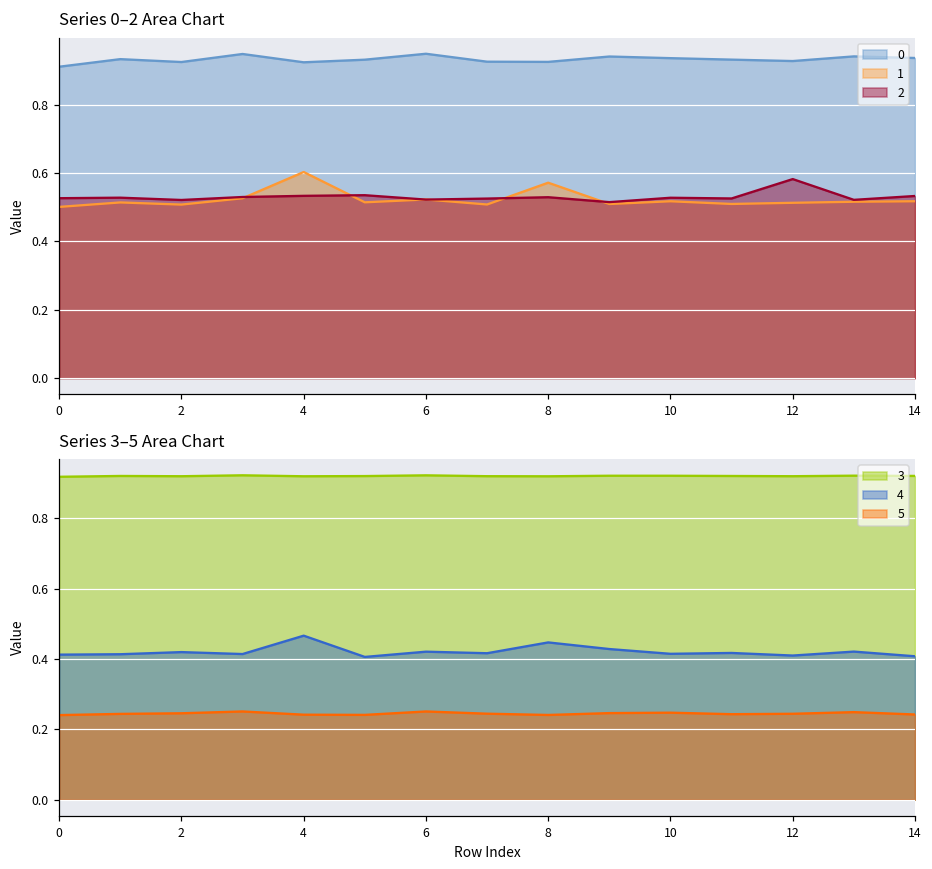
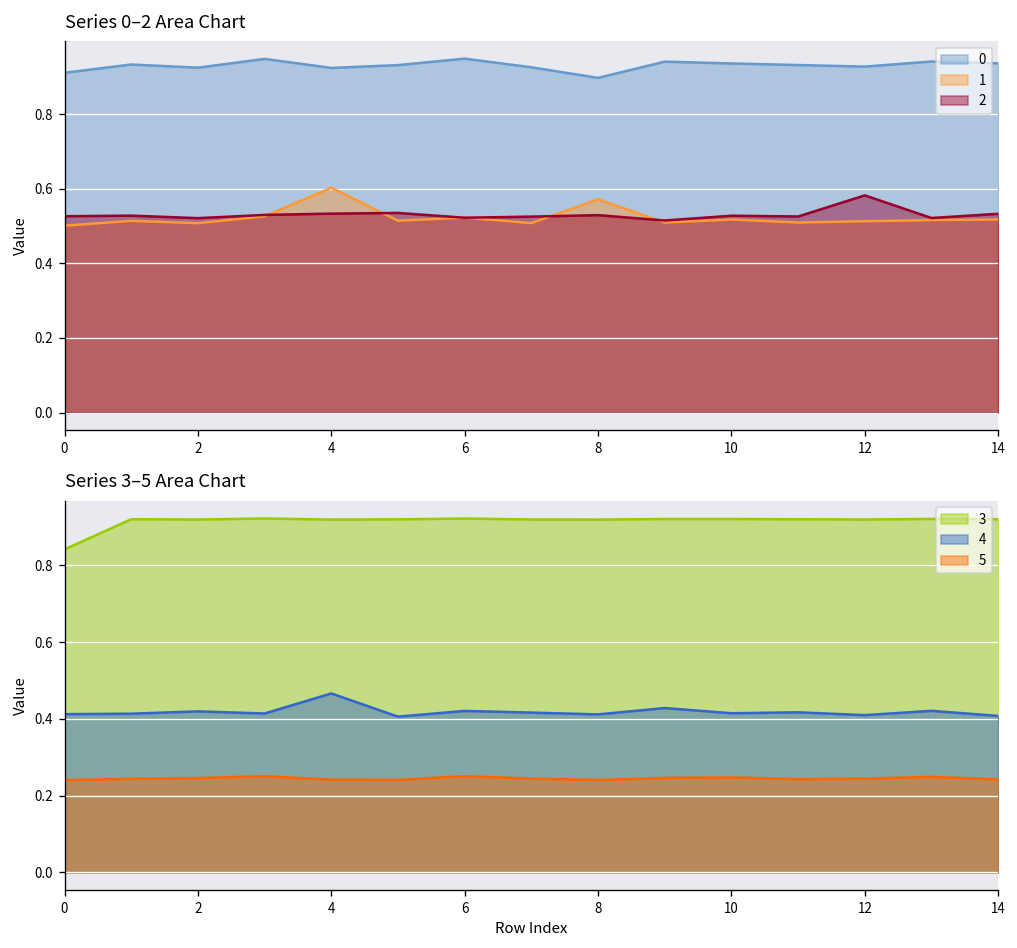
  {
    "Series 0–2 Area Chart": {
      "0": {
        "0": 0.91,
        "2": 0.93,
        "4": 0.92,
        "6": 0.95,
-       "8": 0.93,
+       "8": 0.90,
        "10": 0.94,
        "12": 0.93,
        "14": 0.94
      },
      "1": {
        "0": 0.50,
        "2": 0.51,
        "4": 0.60,
        "8": 0.57,
        "10": 0.52,
        "12": 0.51,
        "14": 0.52
      },
      "2": {
        "0": 0.53,
        "2": 0.52,
        "4": 0.53,
        "8": 0.53,
        "10": 0.53,
        "12": 0.58,
        "14": 0.53
      }
    },
    "Series 3–5 Area Chart": {
      "3": {
-       "0": 0.92,
+       "0": 0.84,
        "2": 0.92,
        "4": 0.92,
        "6": 0.92,
        "8": 0.92,
        "10": 0.92,
        "12": 0.92,
        "14": 0.92
      },
      "4": {
        "0": 0.41,
        "2": 0.42,
        "4": 0.47,
        "6": 0.42,
-       "8": 0.45,
+       "8": 0.41,
        "10": 0.41,
        "12": 0.41,
        "14": 0.41
      },
      "5": {
        "0": 0.24,
        "2": 0.25,
        "4": 0.24,
        "6": 0.25,
        "8": 0.24,
        "10": 0.25,
        "12": 0.24,
        "14": 0.24
      }
    }
  }
